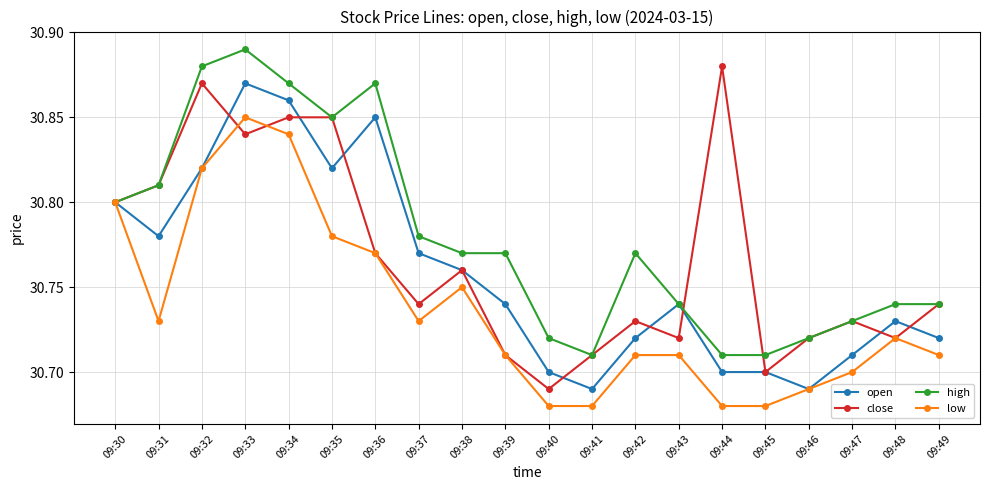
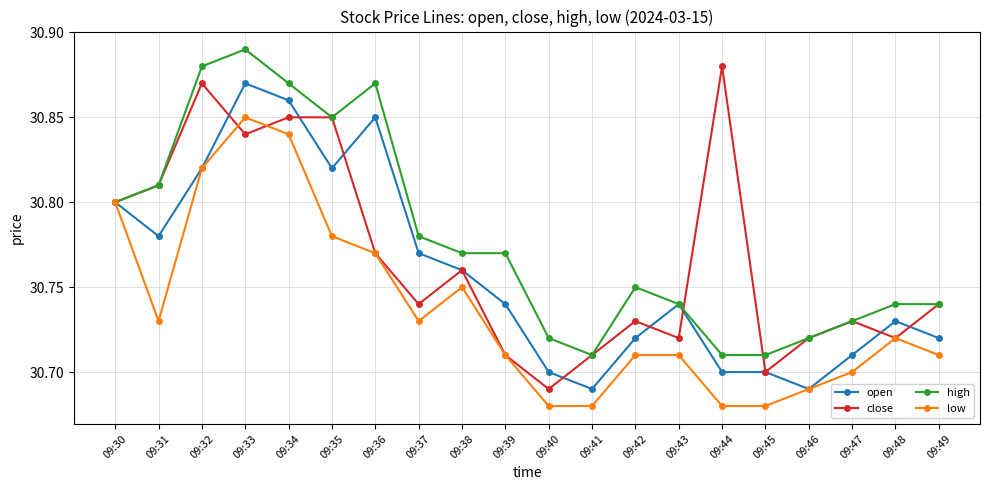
  {
    "open": {
      "09:31": 30.78,
      "09:33": 30.87,
      "09:34": 30.86,
      "09:35": 30.82,
      "09:36": 30.85,
      "09:37": 30.77,
      "09:39": 30.74,
      "09:40": 30.70,
      "09:41": 30.69,
      "09:42": 30.72,
      "09:44": 30.70,
      "09:47": 30.71,
      "09:48": 30.73,
      "09:49": 30.72
    },
    "close": {
      "09:32": 30.87,
      "09:33": 30.84,
      "09:34": 30.85,
      "09:37": 30.74,
      "09:40": 30.69,
      "09:42": 30.73,
      "09:43": 30.72,
      "09:44": 30.88
    },
    "high": {
      "09:32": 30.88,
      "09:33": 30.89,
      "09:34": 30.87,
      "09:36": 30.87,
      "09:37": 30.78,
      "09:38": 30.77,
      "09:39": 30.77,
      "09:40": 30.72,
-     "09:42": 30.77,
+     "09:42": 30.75,
      "09:44": 30.71,
      "09:45": 30.71,
      "09:48": 30.74
    },
    "low": {
      "09:31": 30.73,
      "09:33": 30.85,
      "09:34": 30.84,
      "09:35": 30.78,
      "09:37": 30.73,
      "09:38": 30.75,
      "09:40": 30.68,
      "09:41": 30.68,
      "09:42": 30.71,
      "09:43": 30.71,
      "09:44": 30.68,
      "09:45": 30.68,
      "09:47": 30.70,
      "09:49": 30.71
    }
  }
